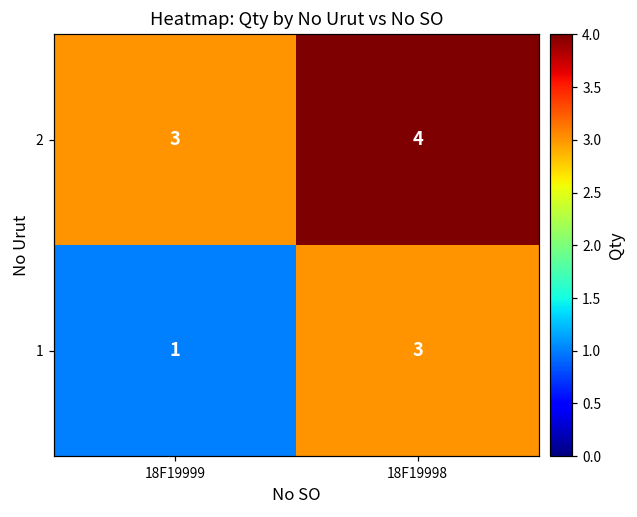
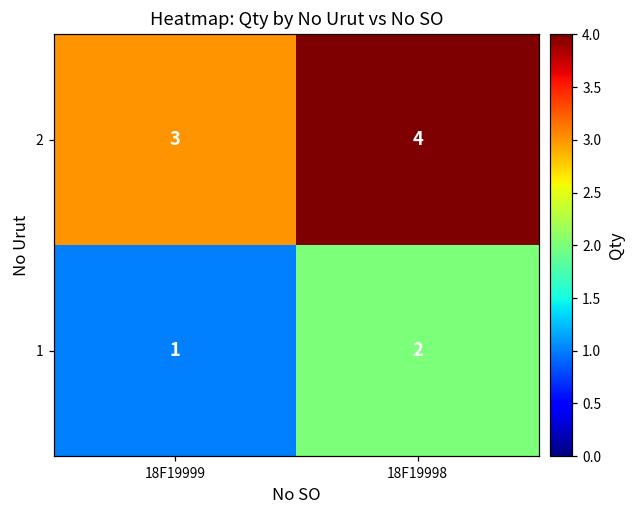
  {
    "2": {
      "18F19999": 3,
      "18F19998": 4
    },
    "1": {
      "18F19999": 1,
-     "18F19998": 3
+     "18F19998": 2
    }
  }
